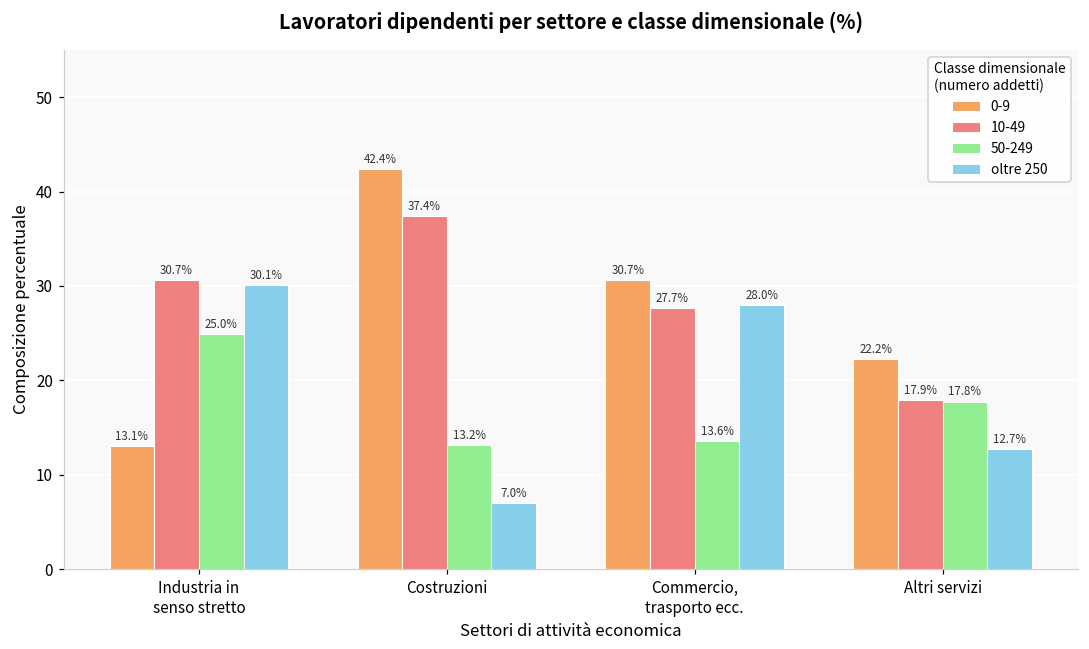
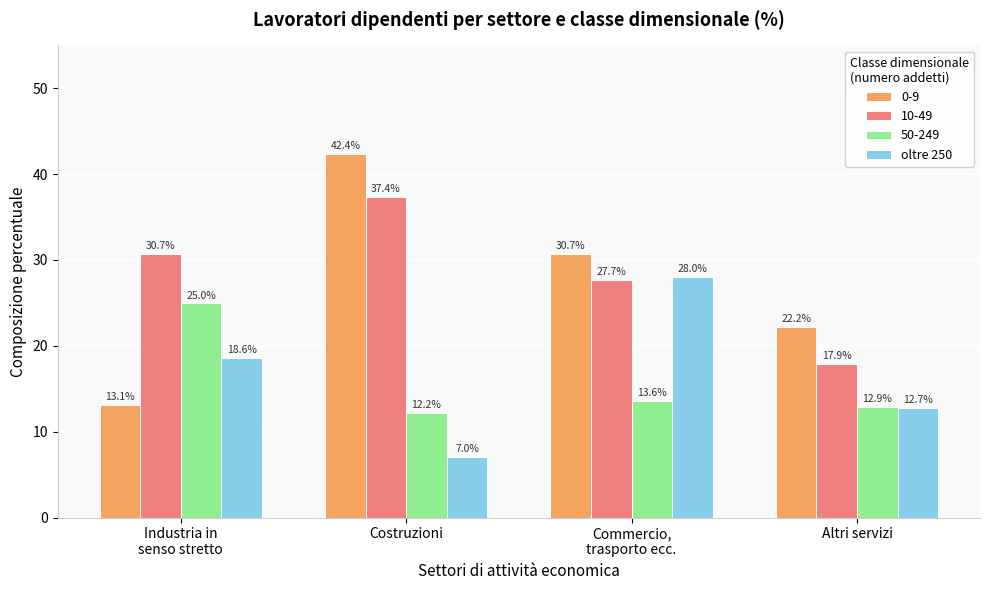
  {
    "50-249": {
      "Industria in senso stretto": "25.0%",
-     "Costruzioni": "13.2%",
+     "Costruzioni": "12.2%",
      "Commercio, trasporto ecc.": "13.6%",
-     "Altri servizi": "17.8%"
+     "Altri servizi": "12.9%"
    },
    "oltre 250": {
-     "Industria in senso stretto": "30.1%",
+     "Industria in senso stretto": "18.6%",
      "Costruzioni": "7.0%",
      "Commercio, trasporto ecc.": "28.0%",
      "Altri servizi": "12.7%"
    }
  }
